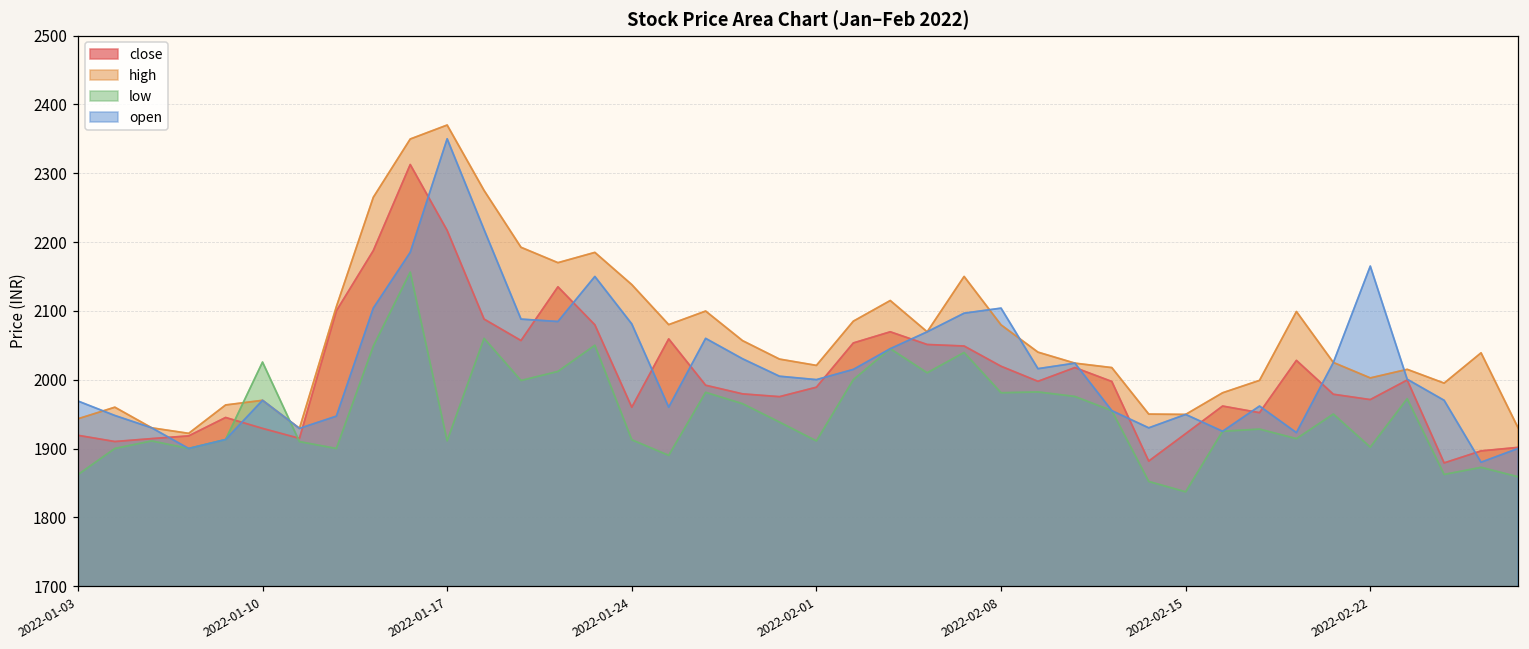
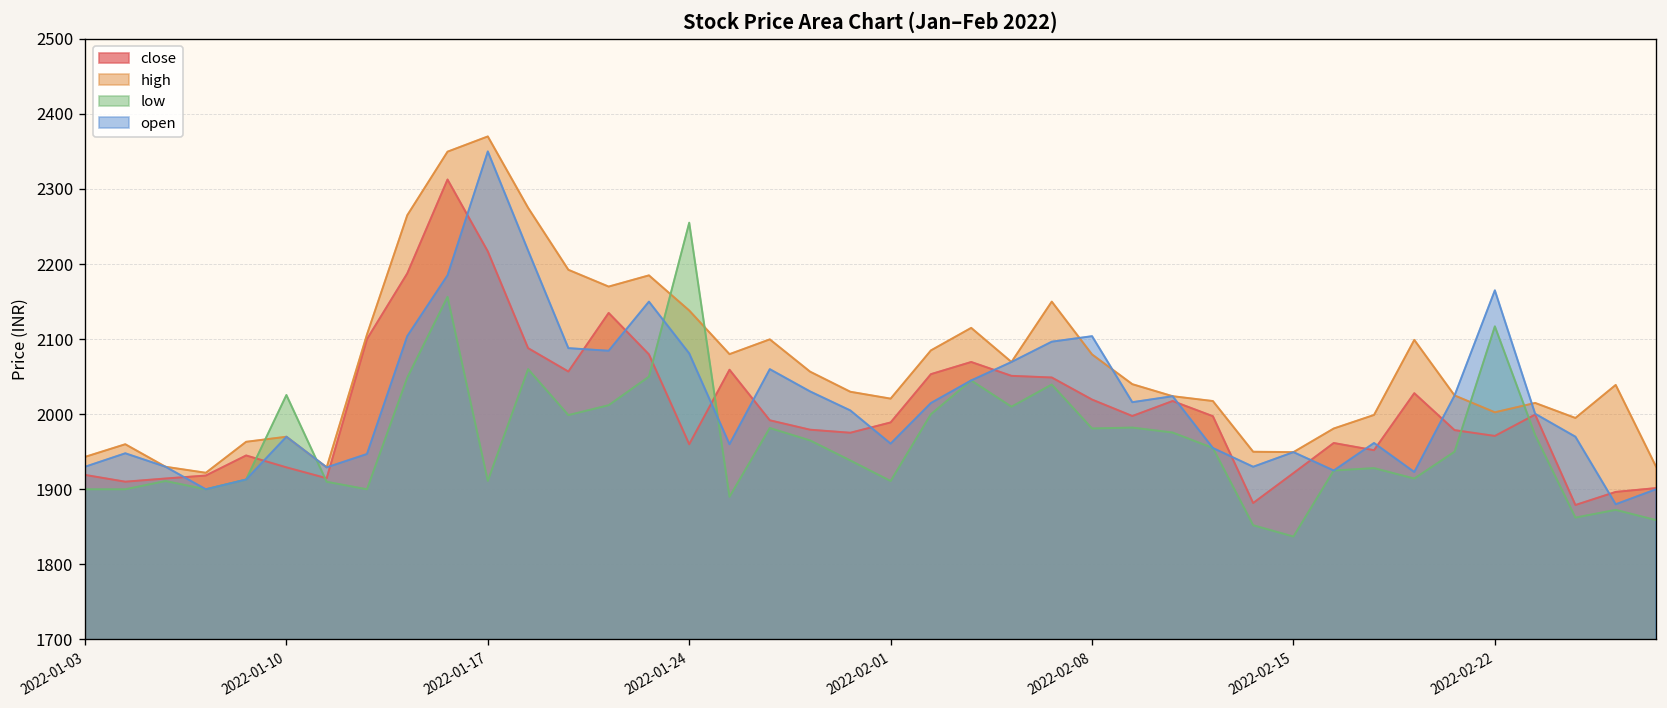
  {
    "low": {
-     "2022-01-03": 1860,
+     "2022-01-03": 1900,
      "2022-01-10": 2030,
      "2022-01-17": 1910,
-     "2022-01-24": 1910,
+     "2022-01-24": 2260,
      "2022-02-01": 1910,
      "2022-02-08": 1980,
      "2022-02-15": 1840,
-     "2022-02-22": 1900
+     "2022-02-22": 2120
    },
    "open": {
-     "2022-01-03": 1970,
+     "2022-01-03": 1930,
      "2022-01-17": 2350,
      "2022-01-24": 2080,
-     "2022-02-01": 2000,
+     "2022-02-01": 1960,
      "2022-02-08": 2100,
      "2022-02-22": 2170
    }
  }
